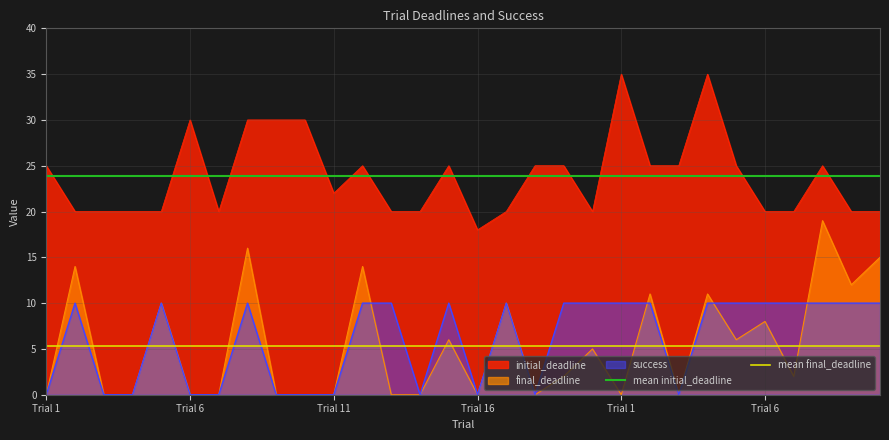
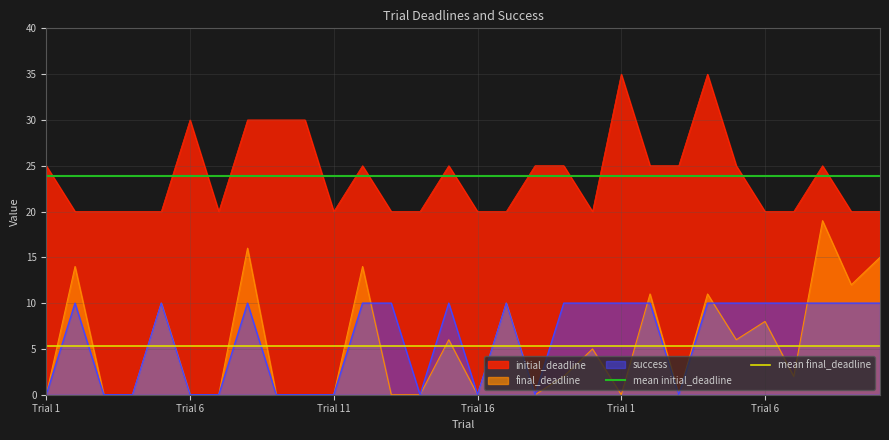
  {
    "initial_deadline": {
-     "Trial 11": 22,
-     "Trial 16": 18
+     "Trial 11": 20,
+     "Trial 16": 20
    },
    "mean initial_deadline": {
      "Trial 11": 24,
      "Trial 16": 24
    },
    "mean final_deadline": {
      "Trial 11": 5,
      "Trial 16": 5
    }
  }
